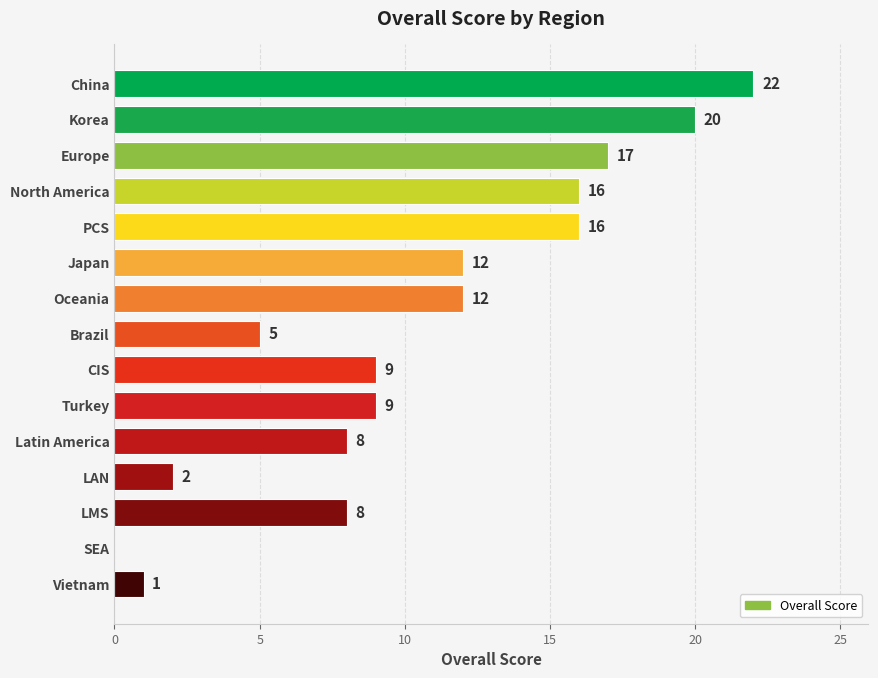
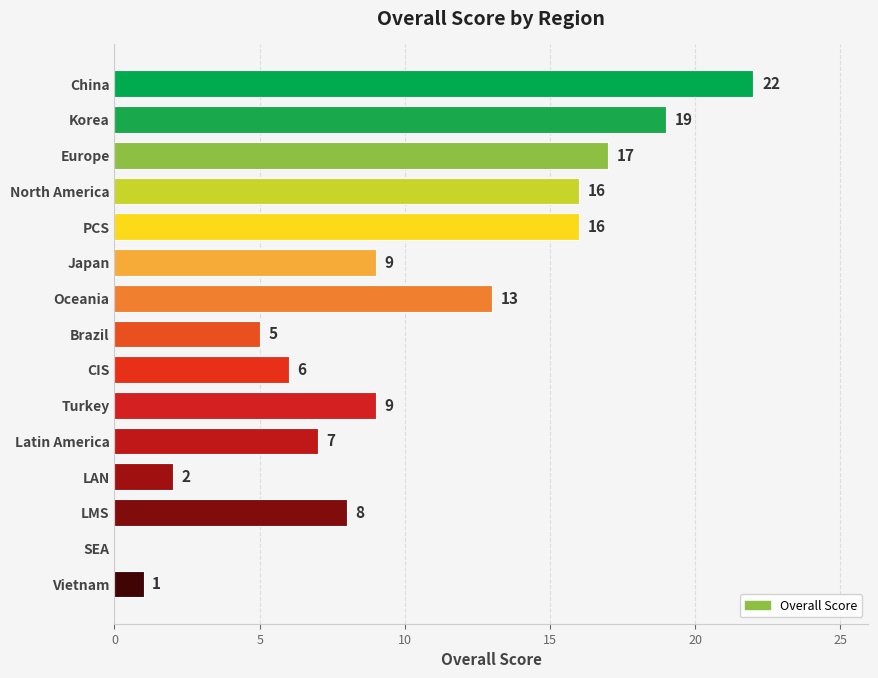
  {
    "China": 22,
-   "Korea": 20,
+   "Korea": 19,
    "Europe": 17,
    "North America": 16,
    "PCS": 16,
-   "Japan": 12,
-   "Oceania": 12,
+   "Japan": 9,
+   "Oceania": 13,
    "Brazil": 5,
-   "CIS": 9,
+   "CIS": 6,
    "Turkey": 9,
-   "Latin America": 8,
+   "Latin America": 7,
    "LAN": 2,
    "LMS": 8,
    "Vietnam": 1
  }
